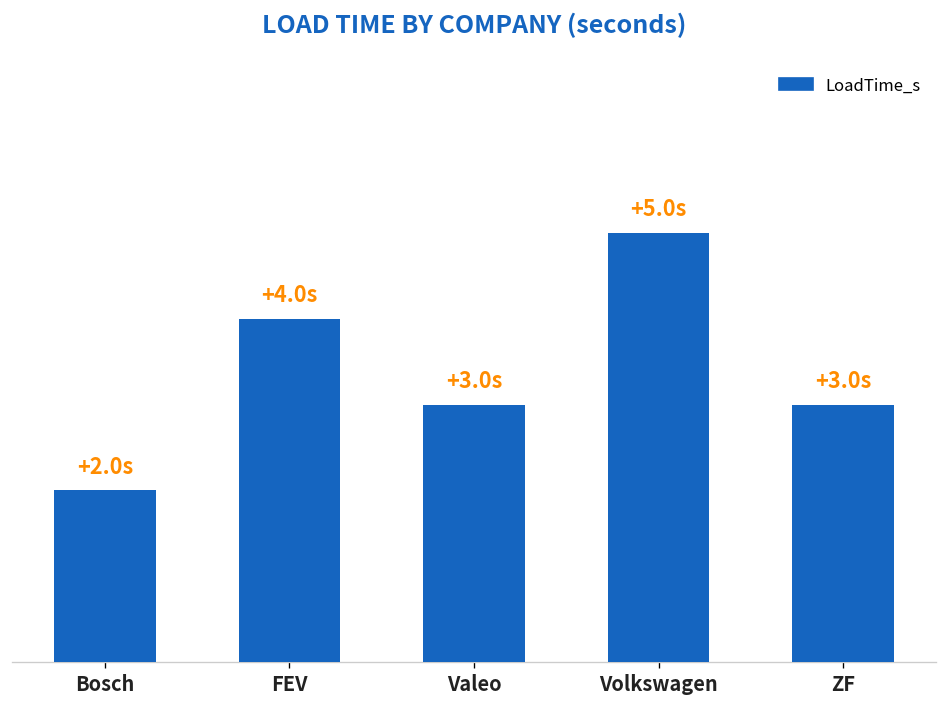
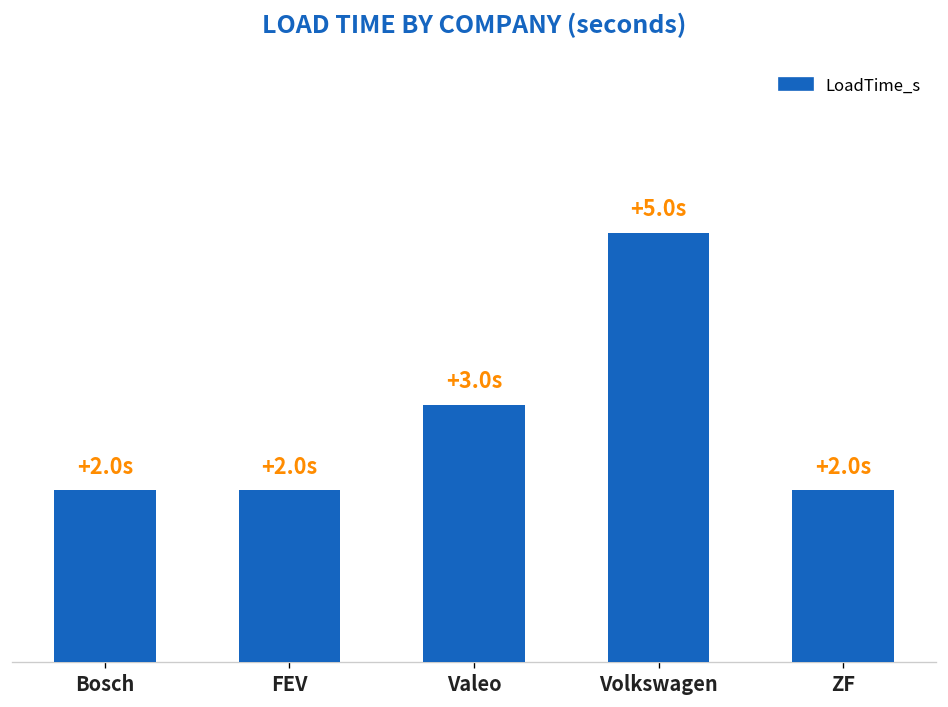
  {
    "Bosch": "+2.0s",
-   "FEV": "+4.0s",
+   "FEV": "+2.0s",
    "Valeo": "+3.0s",
    "Volkswagen": "+5.0s",
-   "ZF": "+3.0s"
+   "ZF": "+2.0s"
  }
